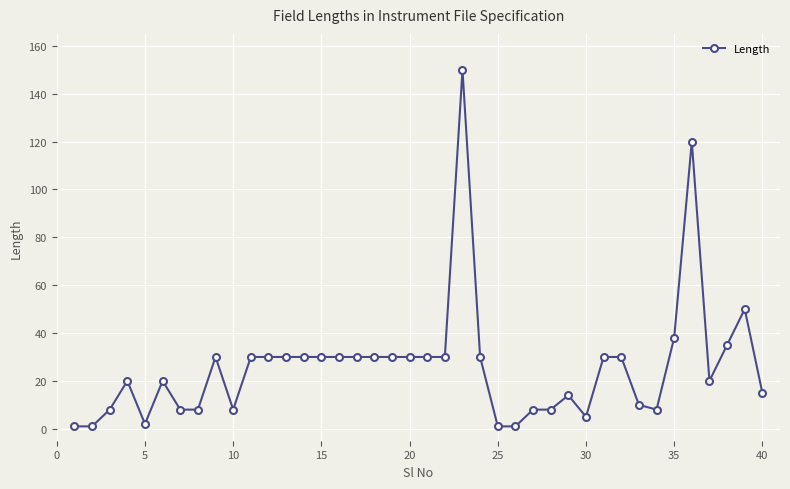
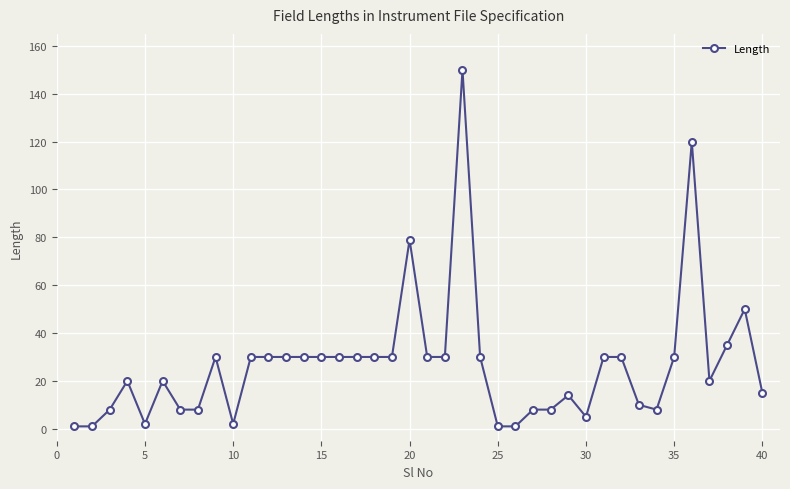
  {
    "5": 2,
-   "10": 8,
+   "10": 2,
    "15": 30,
-   "20": 30,
+   "20": 79,
    "25": 1,
    "30": 5,
-   "35": 38,
+   "35": 30,
    "40": 15
  }
